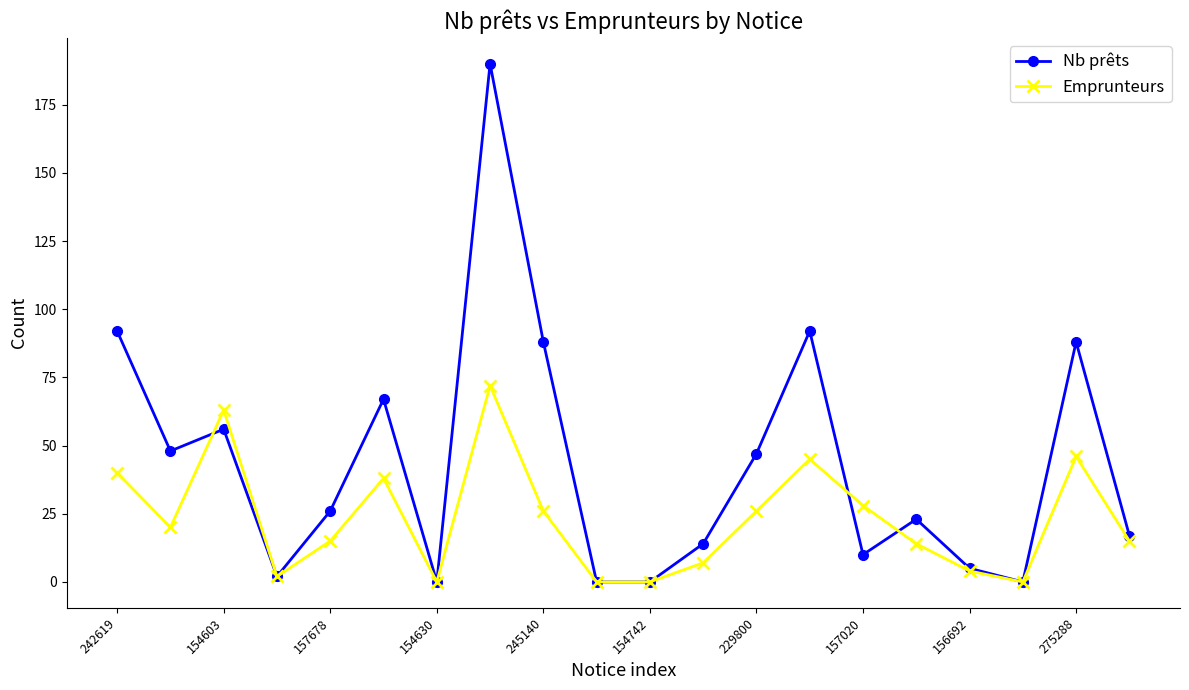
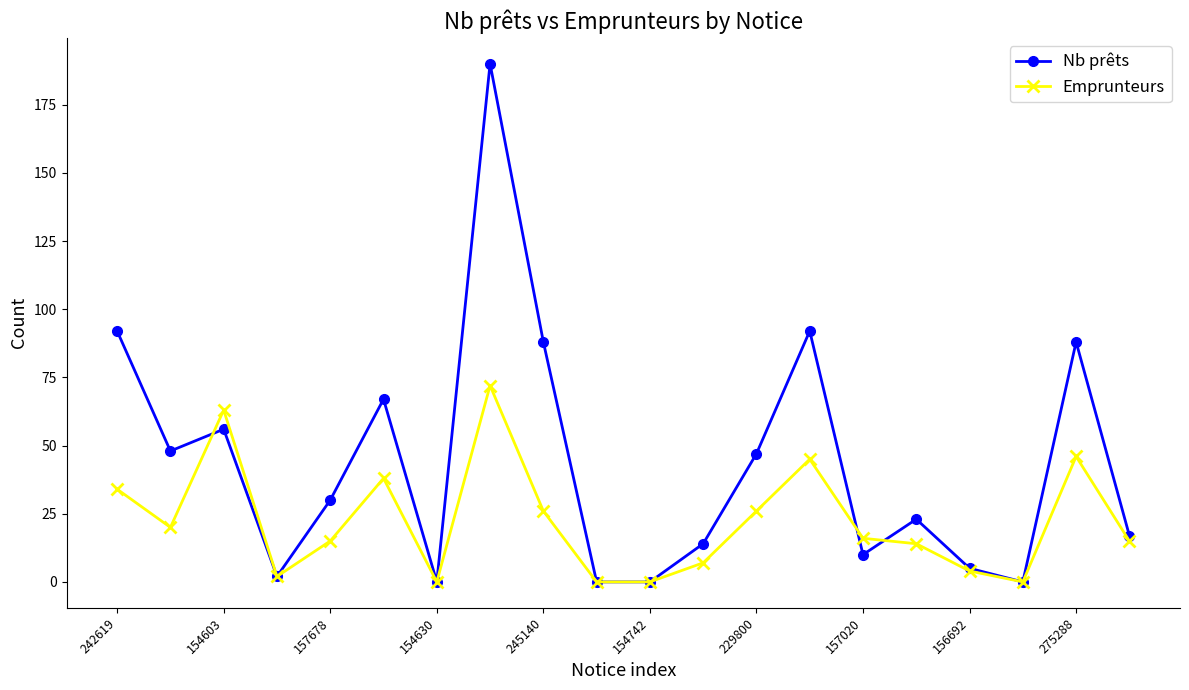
  {
    "Nb prêts": {
      "242619": 92,
      "154603": 56,
-     "157678": 26,
+     "157678": 30,
      "245140": 88,
      "229800": 47,
      "157020": 10,
      "156692": 5,
      "275288": 88
    },
    "Emprunteurs": {
-     "242619": 40,
+     "242619": 34,
      "154603": 63,
      "157678": 15,
      "245140": 26,
      "229800": 26,
-     "157020": 28,
+     "157020": 16,
      "156692": 4,
      "275288": 46
    }
  }
